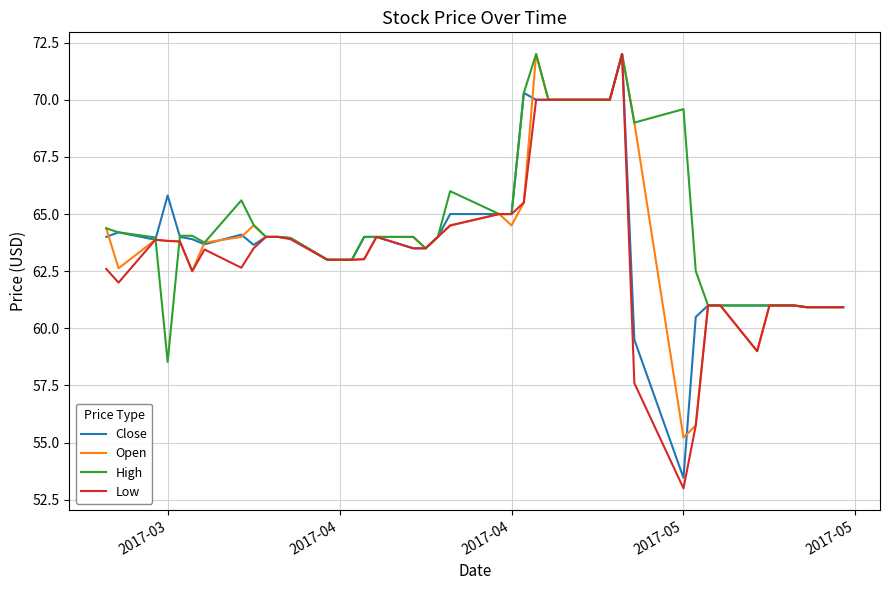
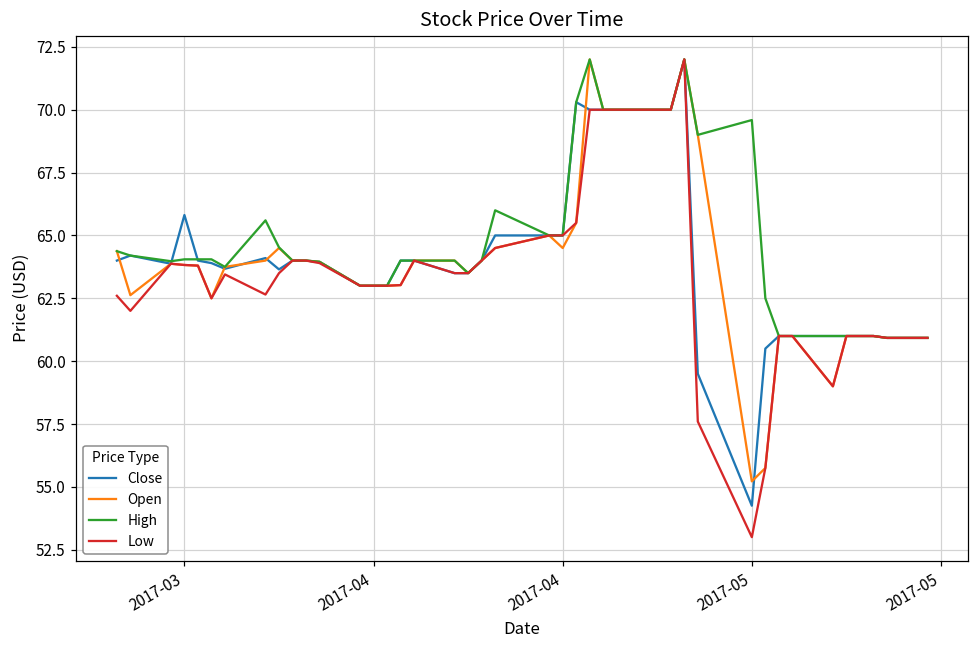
  {
    "Close": {
      "2017-03": 65.8,
-     "2017-05": 53.5
+     "2017-05": 54.3
    },
    "Open": {
      "2017-04": 64.5,
      "2017-05": 55.2
    },
    "High": {
-     "2017-03": 58.5,
+     "2017-03": 64.1,
      "2017-05": 69.6
    },
    "Low": {
      "2017-05": 53.0
    }
  }
